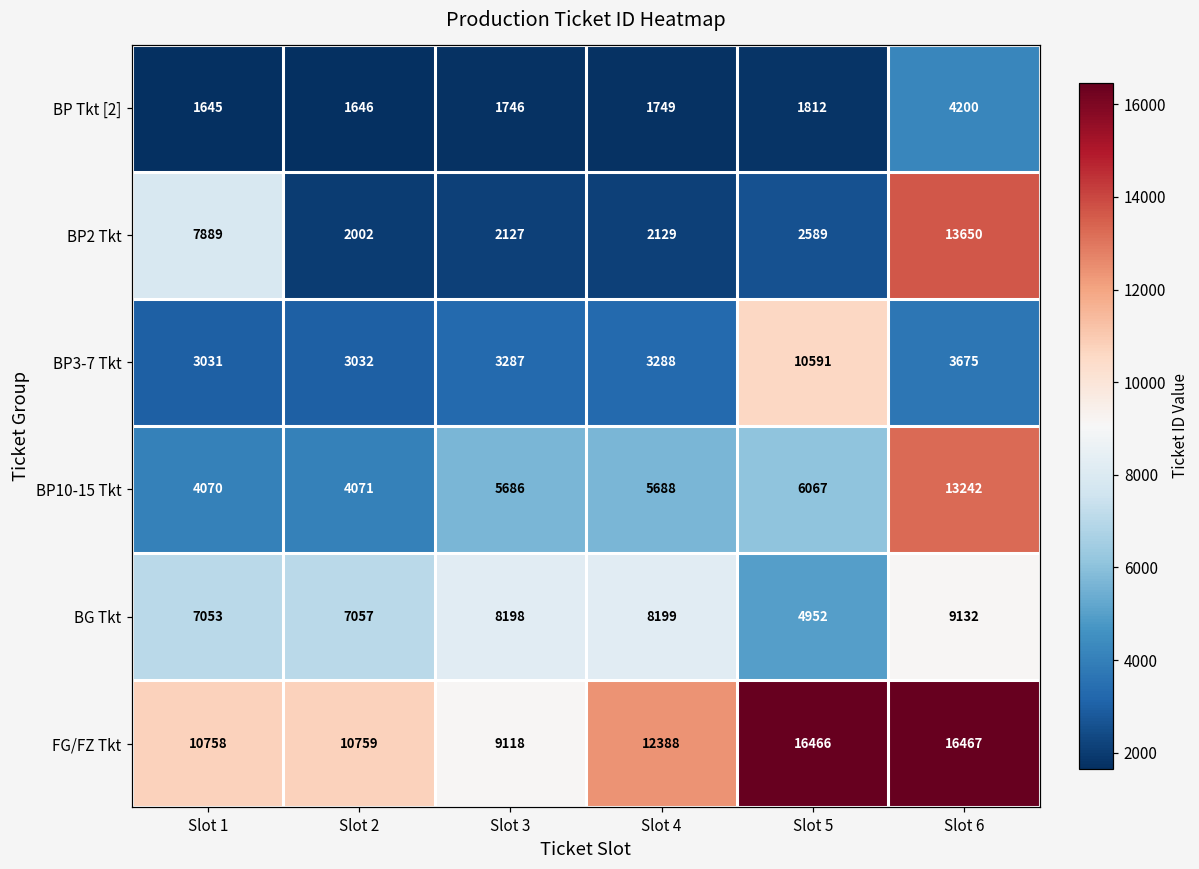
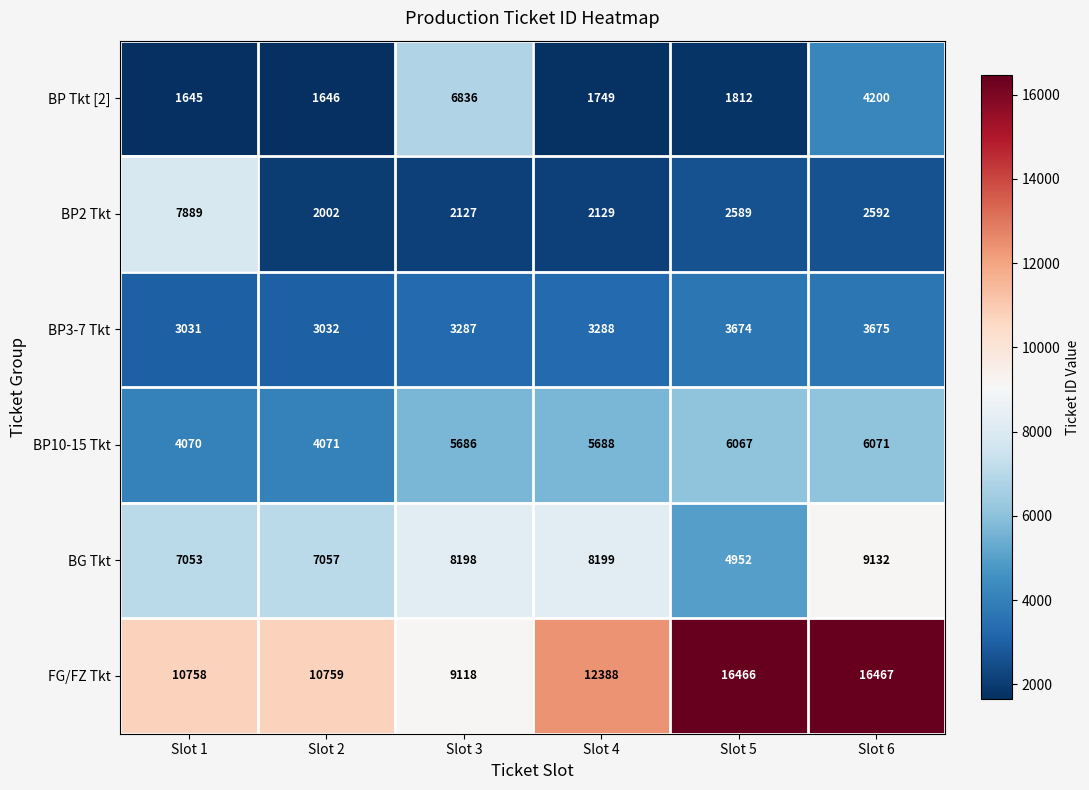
  {
    "BP Tkt [2]": {
      "Slot 1": 1645,
      "Slot 2": 1646,
-     "Slot 3": 1746,
+     "Slot 3": 6836,
      "Slot 4": 1749,
      "Slot 5": 1812,
      "Slot 6": 4200
    },
    "BP2 Tkt": {
      "Slot 1": 7889,
      "Slot 2": 2002,
      "Slot 3": 2127,
      "Slot 4": 2129,
      "Slot 5": 2589,
-     "Slot 6": 13650
+     "Slot 6": 2592
    },
    "BP3-7 Tkt": {
      "Slot 1": 3031,
      "Slot 2": 3032,
      "Slot 3": 3287,
      "Slot 4": 3288,
-     "Slot 5": 10591,
+     "Slot 5": 3674,
      "Slot 6": 3675
    },
    "BP10-15 Tkt": {
      "Slot 1": 4070,
      "Slot 2": 4071,
      "Slot 3": 5686,
      "Slot 4": 5688,
      "Slot 5": 6067,
-     "Slot 6": 13242
+     "Slot 6": 6071
    },
    "BG Tkt": {
      "Slot 1": 7053,
      "Slot 2": 7057,
      "Slot 3": 8198,
      "Slot 4": 8199,
      "Slot 5": 4952,
      "Slot 6": 9132
    },
    "FG/FZ Tkt": {
      "Slot 1": 10758,
      "Slot 2": 10759,
      "Slot 3": 9118,
      "Slot 4": 12388,
      "Slot 5": 16466,
      "Slot 6": 16467
    }
  }
